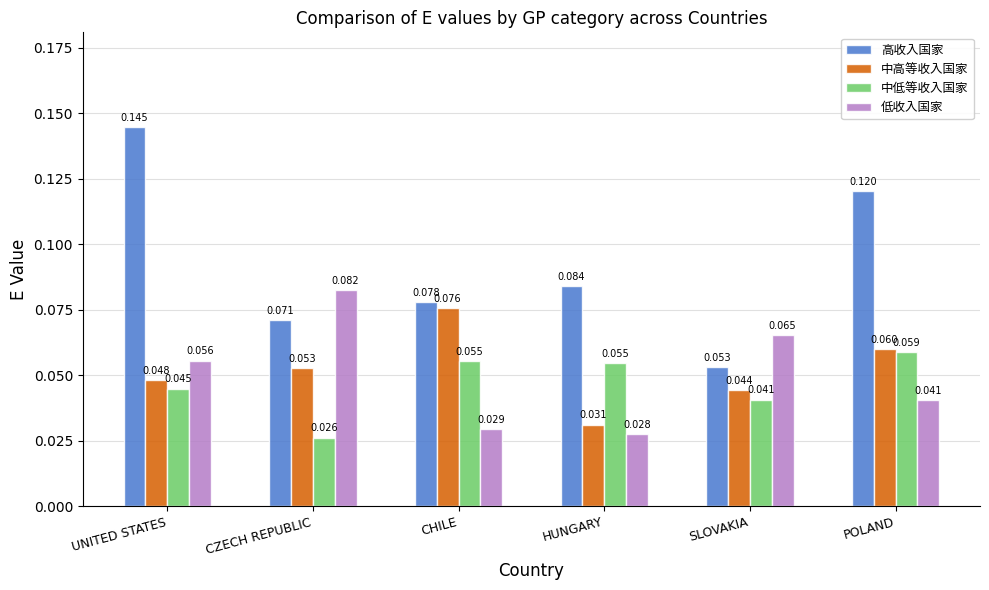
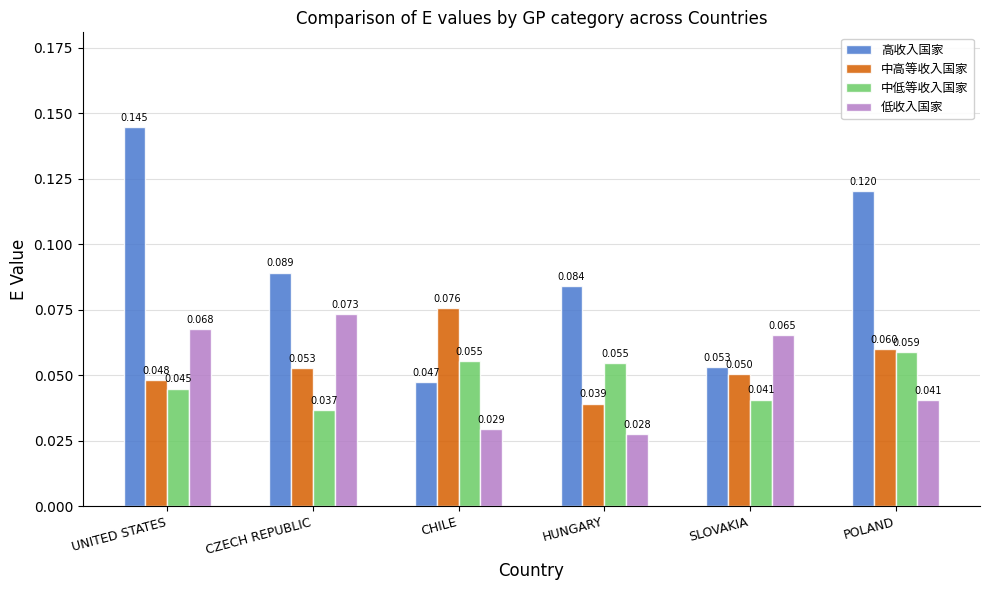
  {
    "高收入国家": {
      "UNITED STATES": 0.145,
-     "CZECH REPUBLIC": 0.071,
-     "CHILE": 0.078,
+     "CZECH REPUBLIC": 0.089,
+     "CHILE": 0.047,
      "HUNGARY": 0.084,
      "SLOVAKIA": 0.053,
      "POLAND": 0.120
    },
    "中高等收入国家": {
      "UNITED STATES": 0.048,
      "CZECH REPUBLIC": 0.053,
      "CHILE": 0.076,
-     "HUNGARY": 0.031,
-     "SLOVAKIA": 0.044,
+     "HUNGARY": 0.039,
+     "SLOVAKIA": 0.050,
      "POLAND": 0.060
    },
    "中低等收入国家": {
      "UNITED STATES": 0.045,
-     "CZECH REPUBLIC": 0.026,
+     "CZECH REPUBLIC": 0.037,
      "CHILE": 0.055,
      "HUNGARY": 0.055,
      "SLOVAKIA": 0.041,
      "POLAND": 0.059
    },
    "低收入国家": {
-     "UNITED STATES": 0.056,
-     "CZECH REPUBLIC": 0.082,
+     "UNITED STATES": 0.068,
+     "CZECH REPUBLIC": 0.073,
      "CHILE": 0.029,
      "HUNGARY": 0.028,
      "SLOVAKIA": 0.065,
      "POLAND": 0.041
    }
  }
